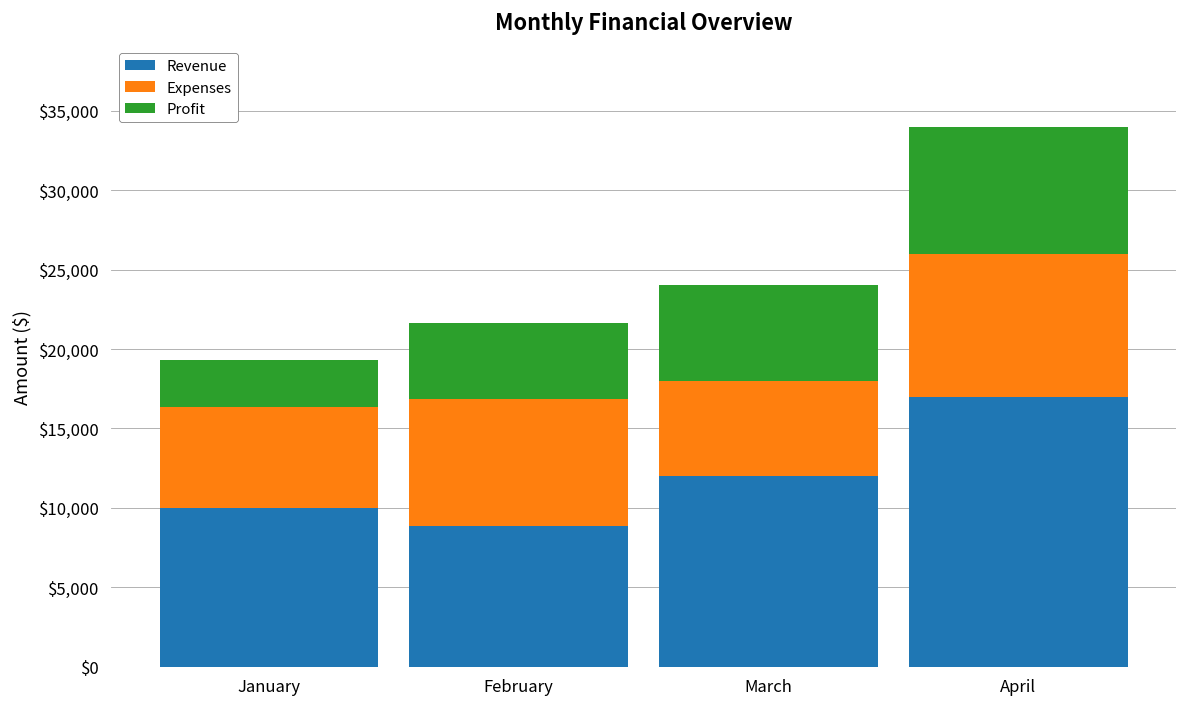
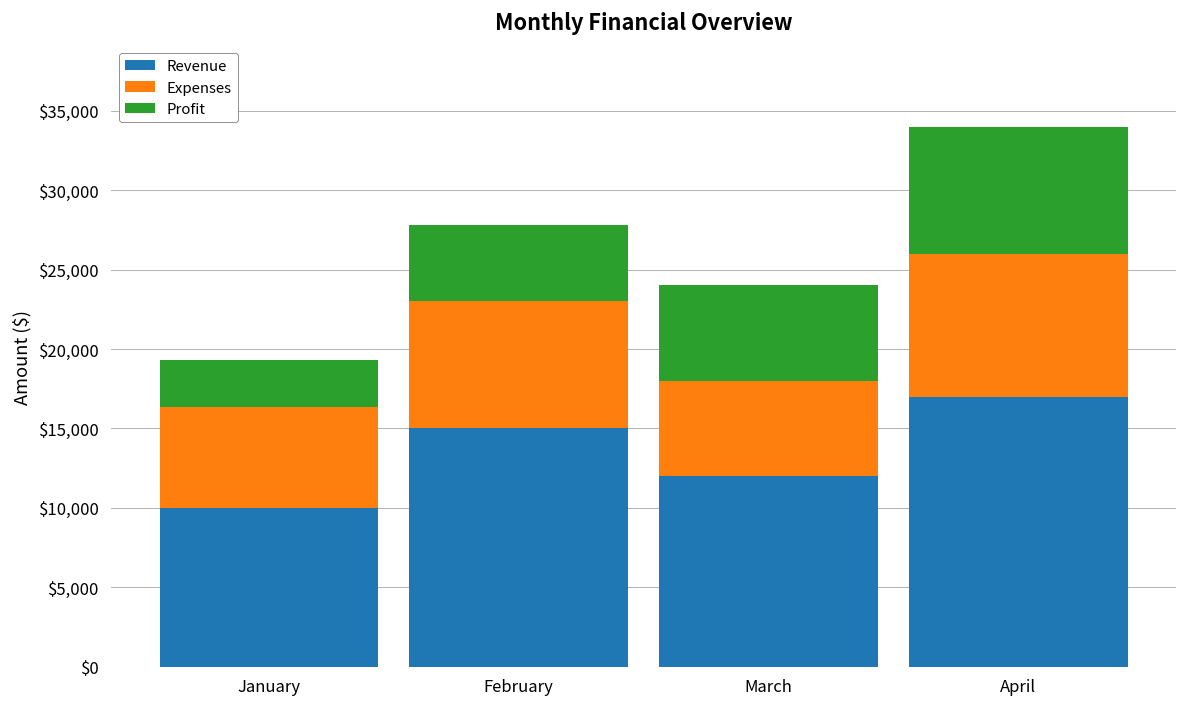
  {
    "Revenue": {
      "January": "$10,000",
-     "February": "$8,800",
+     "February": "$15,000",
      "March": "$12,000",
      "April": "$17,000"
    },
    "Expenses": {
      "January": "$6,300",
      "February": "$8,000",
      "March": "$6,000",
      "April": "$9,000"
    },
    "Profit": {
      "January": "$3,000",
      "February": "$4,800",
      "March": "$6,000",
      "April": "$8,000"
    }
  }
